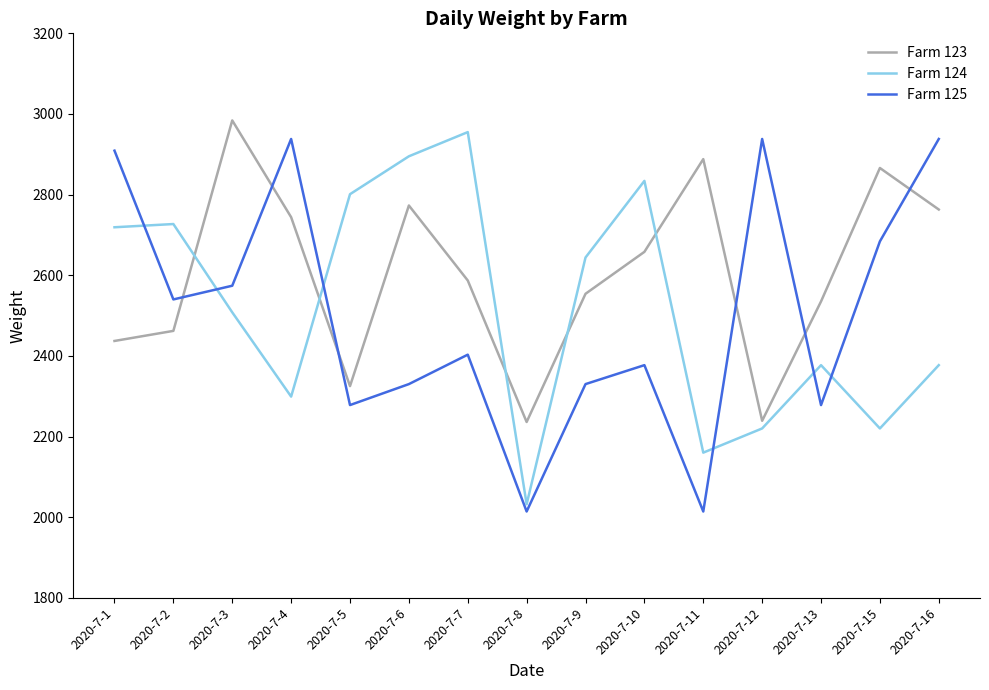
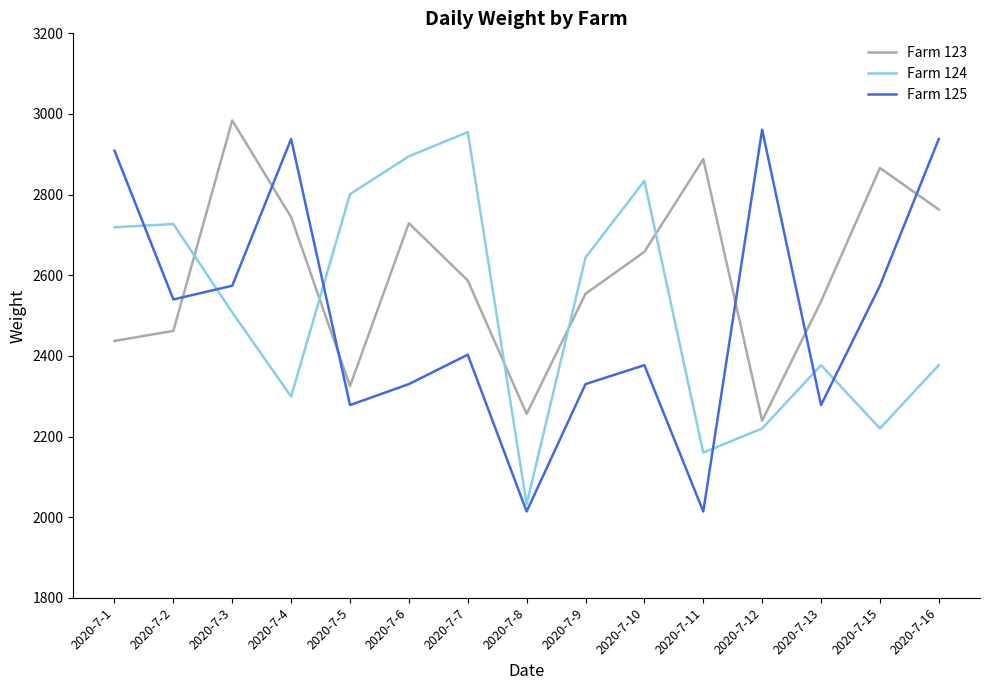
  {
    "Farm 123": {
      "2020-7-1": 2440,
      "2020-7-2": 2460,
      "2020-7-3": 2980,
      "2020-7-4": 2740,
      "2020-7-5": 2330,
-     "2020-7-6": 2770,
+     "2020-7-6": 2730,
      "2020-7-7": 2590,
-     "2020-7-8": 2240,
+     "2020-7-8": 2260,
      "2020-7-9": 2550,
      "2020-7-10": 2660,
      "2020-7-11": 2890,
      "2020-7-12": 2240,
      "2020-7-13": 2540,
      "2020-7-15": 2870,
      "2020-7-16": 2760
    },
    "Farm 124": {
      "2020-7-1": 2720,
      "2020-7-2": 2730,
      "2020-7-3": 2510,
      "2020-7-4": 2300,
      "2020-7-5": 2800,
      "2020-7-6": 2900,
      "2020-7-7": 2960,
      "2020-7-8": 2030,
      "2020-7-9": 2640,
      "2020-7-10": 2830,
      "2020-7-11": 2160,
      "2020-7-12": 2220,
      "2020-7-13": 2380,
      "2020-7-15": 2220,
      "2020-7-16": 2380
    },
    "Farm 125": {
      "2020-7-1": 2910,
      "2020-7-2": 2540,
      "2020-7-3": 2570,
      "2020-7-4": 2940,
      "2020-7-5": 2280,
      "2020-7-6": 2330,
      "2020-7-7": 2400,
      "2020-7-8": 2010,
      "2020-7-9": 2330,
      "2020-7-10": 2380,
      "2020-7-11": 2010,
-     "2020-7-12": 2940,
+     "2020-7-12": 2960,
      "2020-7-13": 2280,
-     "2020-7-15": 2680,
+     "2020-7-15": 2570,
      "2020-7-16": 2940
    }
  }
